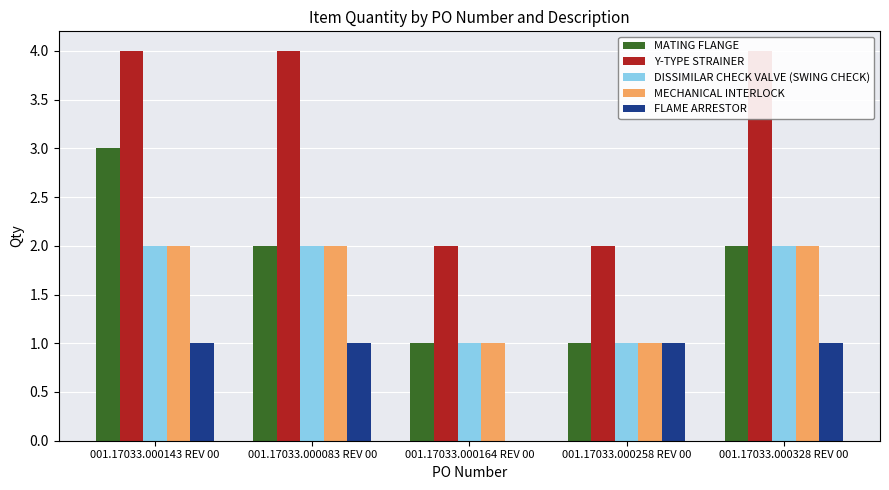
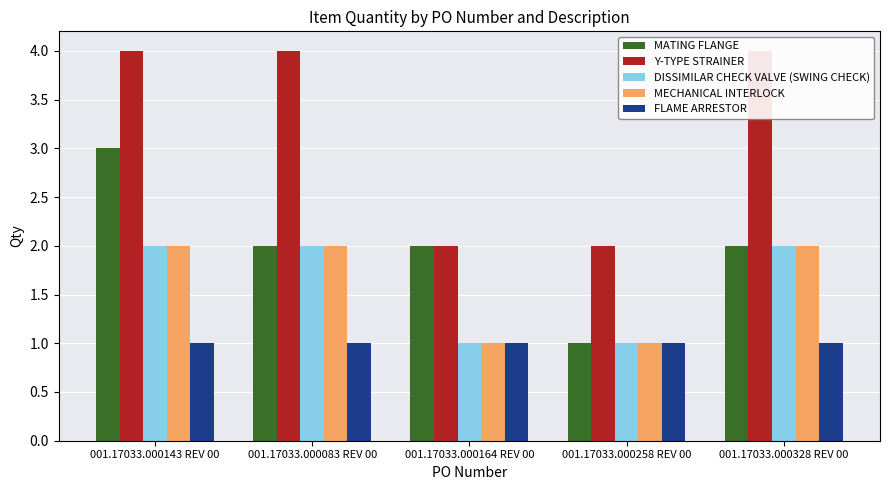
  {
    "MATING FLANGE": {
      "001.17033.000143 REV 00": 3,
      "001.17033.000083 REV 00": 2,
-     "001.17033.000164 REV 00": 1,
+     "001.17033.000164 REV 00": 2,
      "001.17033.000258 REV 00": 1,
      "001.17033.000328 REV 00": 2
    },
    "Y-TYPE STRAINER": {
      "001.17033.000143 REV 00": 4,
      "001.17033.000083 REV 00": 4,
      "001.17033.000164 REV 00": 2,
      "001.17033.000258 REV 00": 2
    },
    "DISSIMILAR CHECK VALVE (SWING CHECK)": {
      "001.17033.000143 REV 00": 2,
      "001.17033.000083 REV 00": 2,
      "001.17033.000164 REV 00": 1,
      "001.17033.000258 REV 00": 1,
      "001.17033.000328 REV 00": 2
    },
    "MECHANICAL INTERLOCK": {
      "001.17033.000143 REV 00": 2,
      "001.17033.000083 REV 00": 2,
      "001.17033.000164 REV 00": 1,
      "001.17033.000258 REV 00": 1,
      "001.17033.000328 REV 00": 2
    },
    "FLAME ARRESTOR": {
      "001.17033.000143 REV 00": 1,
      "001.17033.000083 REV 00": 1,
-     "001.17033.000164 REV 00": 0,
+     "001.17033.000164 REV 00": 1,
      "001.17033.000258 REV 00": 1,
      "001.17033.000328 REV 00": 1
    }
  }
